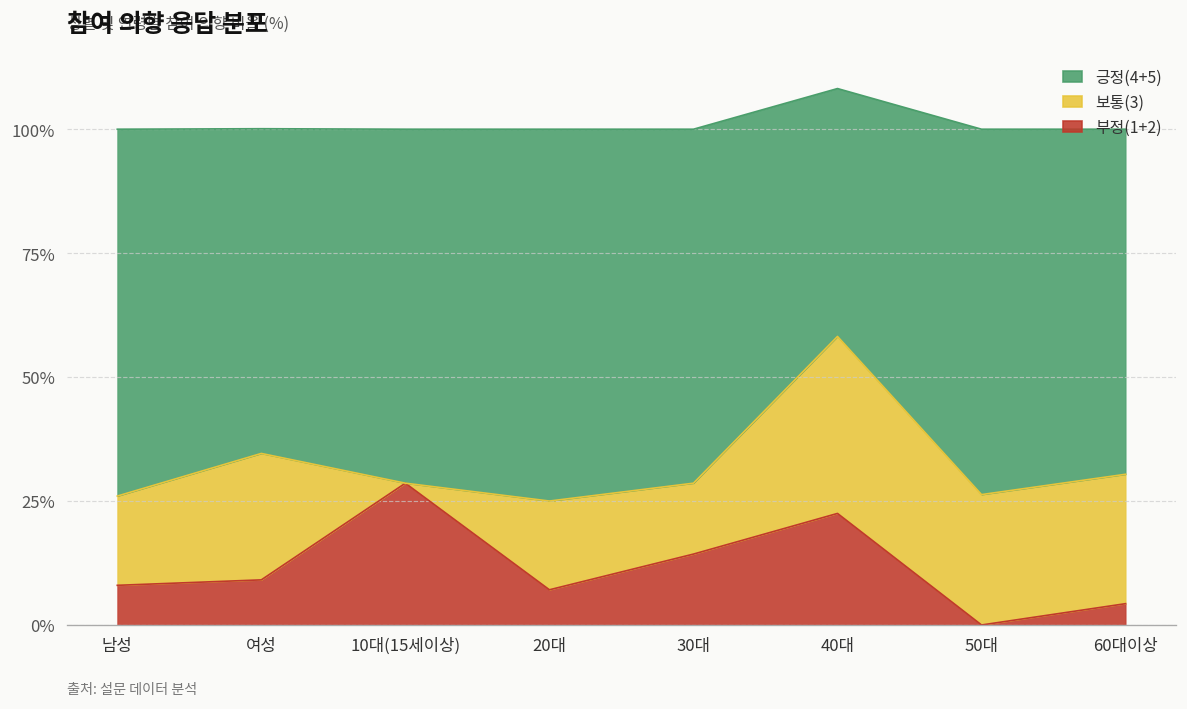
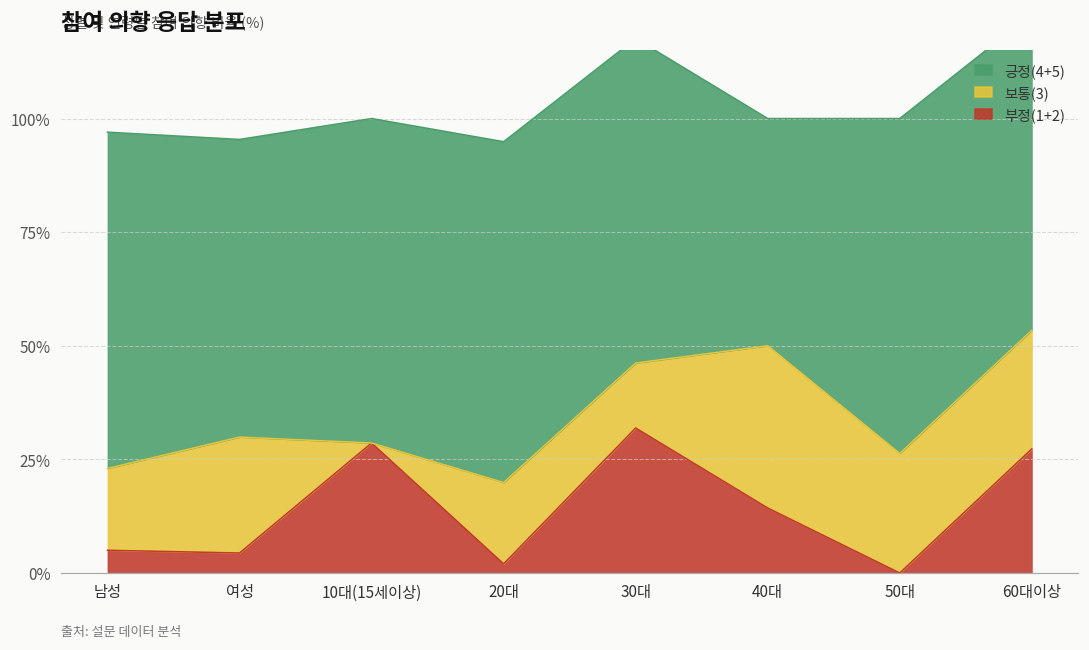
  {
    "부정(1+2)": {
-     "남성": "8%",
-     "여성": "9%",
-     "20대": "7%",
-     "30대": "14%",
-     "40대": "23%",
+     "남성": "5%",
+     "여성": "4%",
+     "20대": "2%",
+     "30대": "32%",
+     "40대": "14%",
      "50대": "0%",
-     "60대이상": "4%"
+     "60대이상": "27%"
    },
    "보통(3)": {
      "남성": "18%",
      "여성": "26%",
      "20대": "18%",
      "30대": "14%",
      "40대": "36%",
      "50대": "26%",
      "60대이상": "26%"
    },
    "긍정(4+5)": {
      "남성": "74%",
      "여성": "66%",
      "10대(15세이상)": "71%",
      "20대": "75%",
      "40대": "50%",
      "50대": "74%"
    }
  }
